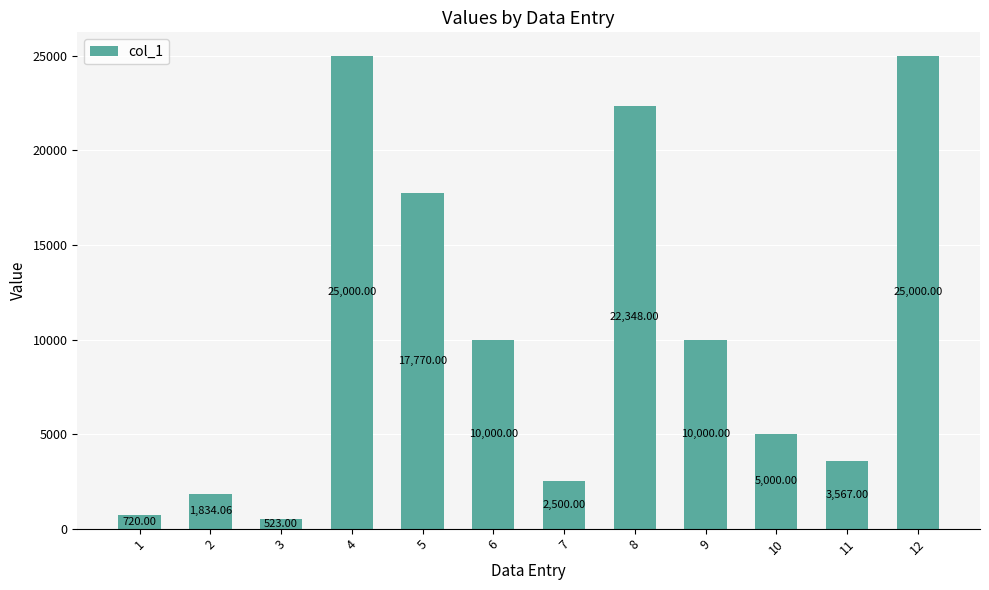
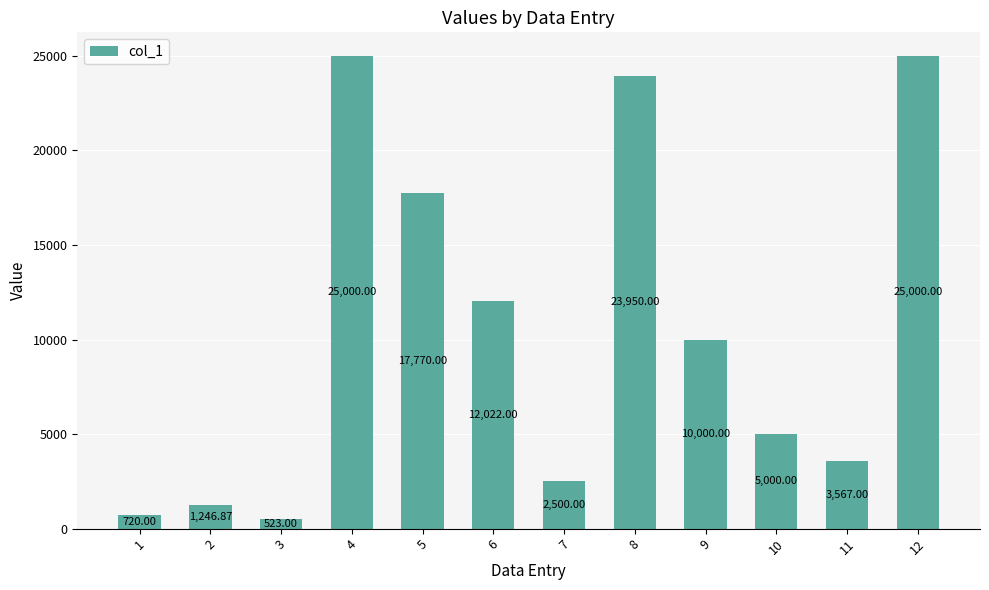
  {
    "1": "720.00",
-   "2": "1,834.06",
+   "2": "1,246.87",
    "3": "523.00",
    "4": "25,000.00",
    "5": "17,770.00",
-   "6": "10,000.00",
+   "6": "12,022.00",
    "7": "2,500.00",
-   "8": "22,348.00",
+   "8": "23,950.00",
    "9": "10,000.00",
    "10": "5,000.00",
    "11": "3,567.00",
    "12": "25,000.00"
  }
